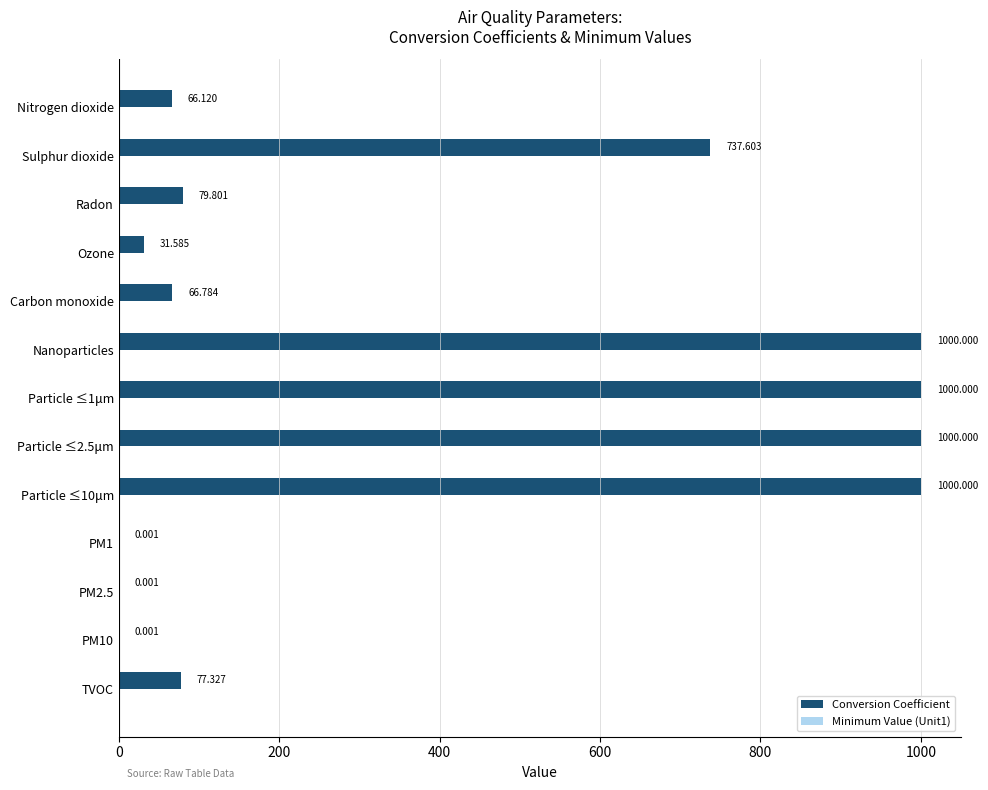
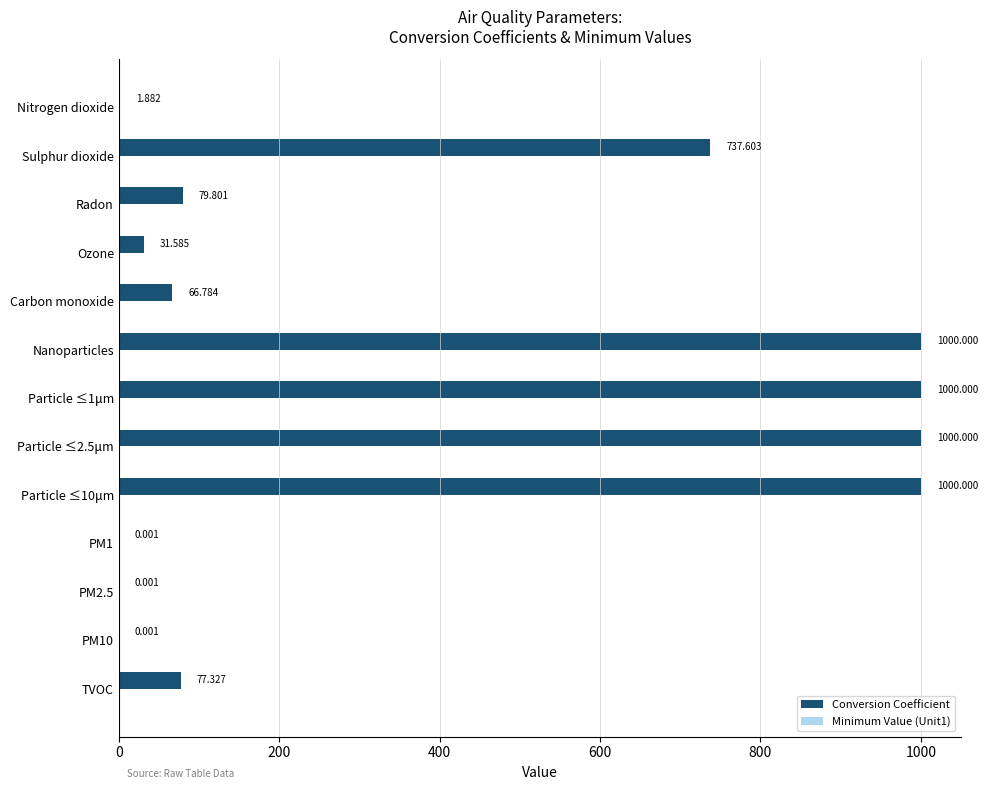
  {
    "Conversion Coefficient": {
-     "Nitrogen dioxide": 66.120,
+     "Nitrogen dioxide": 1.882,
      "Sulphur dioxide": 737.603,
      "Radon": 79.801,
      "Ozone": 31.585,
      "Carbon monoxide": 66.784,
      "Nanoparticles": 1000.000,
      "Particle ≤1μm": 1000.000,
      "Particle ≤2.5μm": 1000.000,
      "Particle ≤10μm": 1000.000,
      "PM1": 0.001,
      "PM2.5": 0.001,
      "PM10": 0.001,
      "TVOC": 77.327
    },
    "Minimum Value (Unit1)": {
      "Nitrogen dioxide": 0,
      "Sulphur dioxide": 0,
      "Radon": 0,
      "Ozone": 0,
      "Carbon monoxide": 0,
      "Nanoparticles": 0,
      "Particle ≤1μm": 0,
      "Particle ≤2.5μm": 0,
      "Particle ≤10μm": 0,
      "PM1": 0,
      "PM2.5": 0,
      "PM10": 0,
      "TVOC": 0
    }
  }
